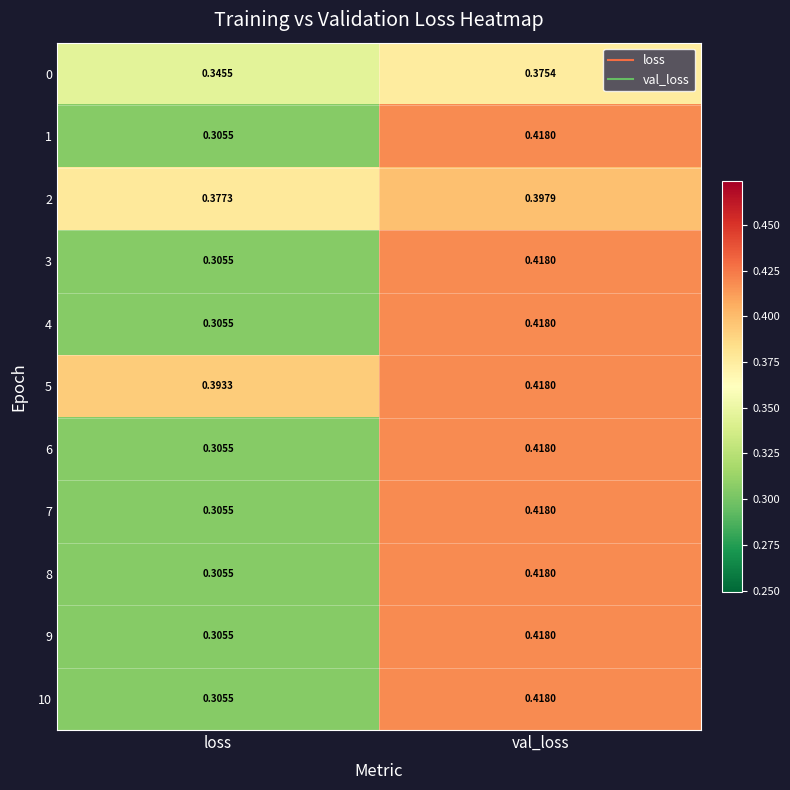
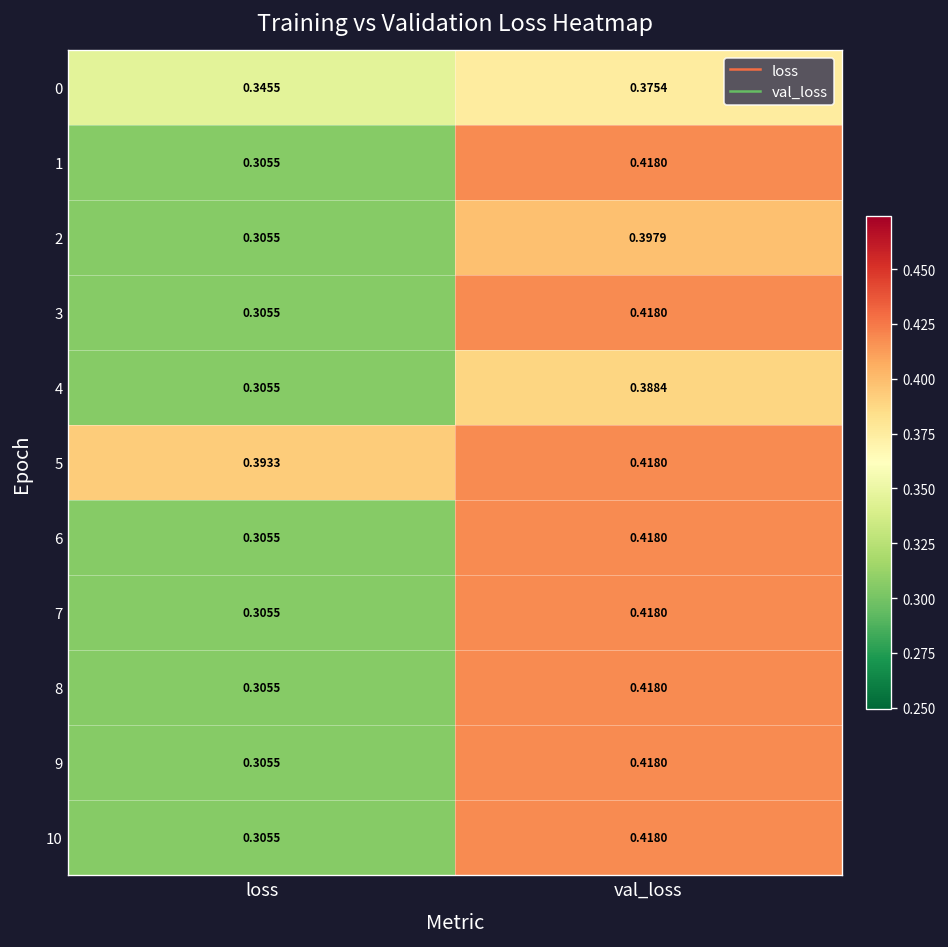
  {
    "0": {
      "loss": 0.3455,
      "val_loss": 0.3754
    },
    "1": {
      "loss": 0.3055,
      "val_loss": 0.4180
    },
    "2": {
-     "loss": 0.3773,
+     "loss": 0.3055,
      "val_loss": 0.3979
    },
    "3": {
      "loss": 0.3055,
      "val_loss": 0.4180
    },
    "4": {
      "loss": 0.3055,
-     "val_loss": 0.4180
+     "val_loss": 0.3884
    },
    "5": {
      "loss": 0.3933,
      "val_loss": 0.4180
    },
    "6": {
      "loss": 0.3055,
      "val_loss": 0.4180
    },
    "7": {
      "loss": 0.3055,
      "val_loss": 0.4180
    },
    "8": {
      "loss": 0.3055,
      "val_loss": 0.4180
    },
    "9": {
      "loss": 0.3055,
      "val_loss": 0.4180
    },
    "10": {
      "loss": 0.3055,
      "val_loss": 0.4180
    }
  }
